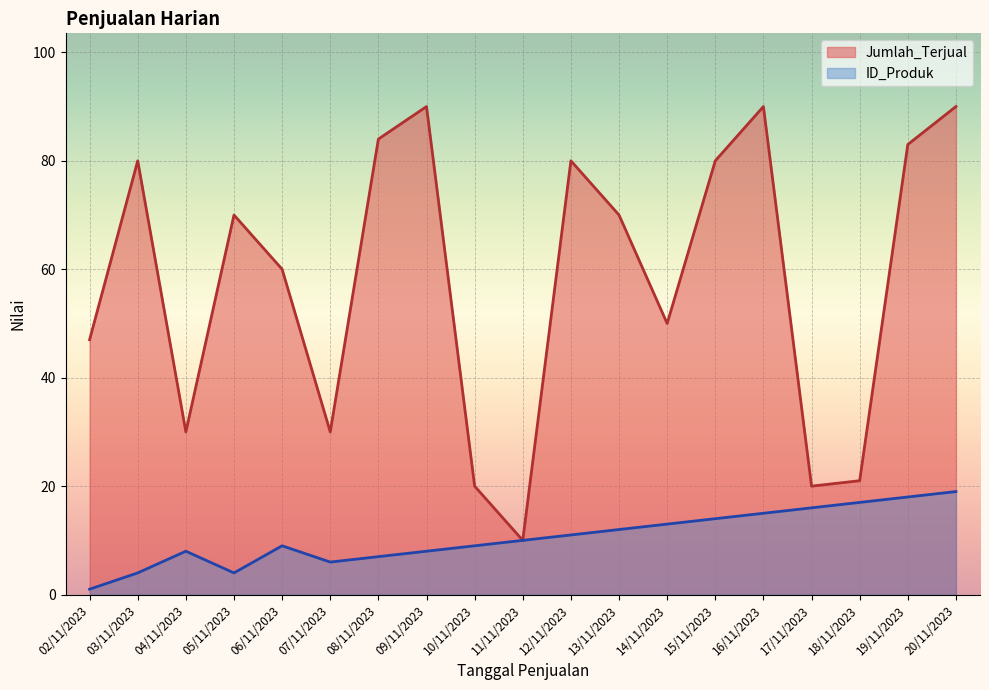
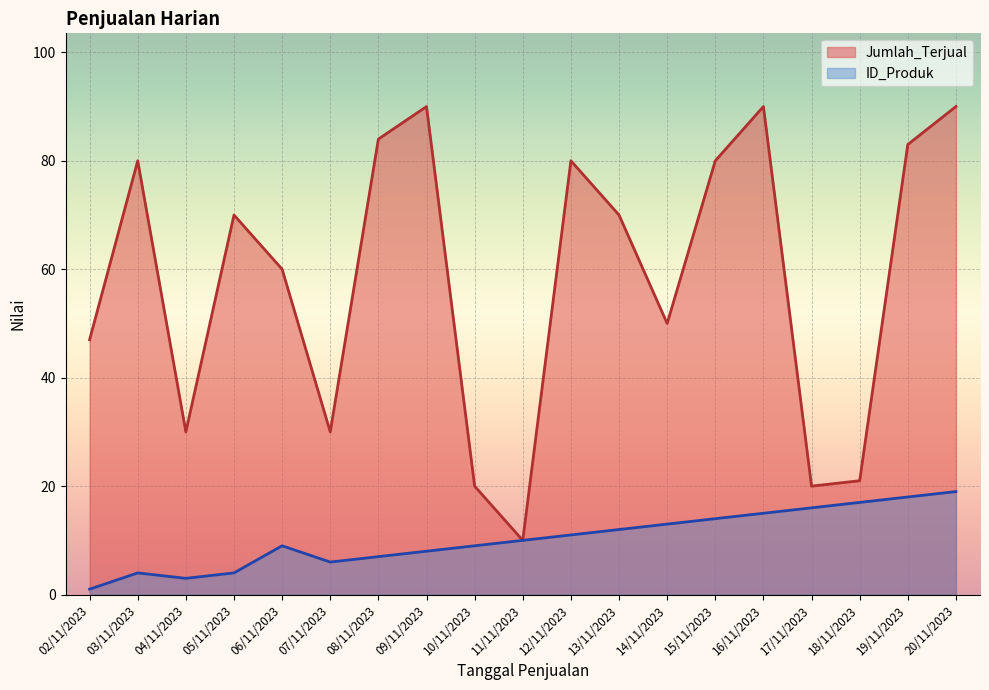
  {
    "Jumlah_Terjual": {
      "02/11/2023": 47,
      "03/11/2023": 80,
      "04/11/2023": 30,
      "05/11/2023": 70,
      "06/11/2023": 60,
      "07/11/2023": 30,
      "08/11/2023": 84,
      "09/11/2023": 90,
      "10/11/2023": 20,
      "12/11/2023": 80,
      "13/11/2023": 70,
      "14/11/2023": 50,
      "15/11/2023": 80,
      "16/11/2023": 90,
      "17/11/2023": 20,
      "18/11/2023": 21,
      "19/11/2023": 83,
      "20/11/2023": 90
    },
    "ID_Produk": {
      "02/11/2023": 1,
      "03/11/2023": 4,
-     "04/11/2023": 8,
+     "04/11/2023": 3,
      "05/11/2023": 4,
      "06/11/2023": 9,
      "07/11/2023": 6,
      "08/11/2023": 7,
      "09/11/2023": 8,
      "10/11/2023": 9,
      "12/11/2023": 11,
      "13/11/2023": 12,
      "14/11/2023": 13,
      "15/11/2023": 14,
      "16/11/2023": 15,
      "17/11/2023": 16,
      "18/11/2023": 17,
      "19/11/2023": 18,
      "20/11/2023": 19
    }
  }
